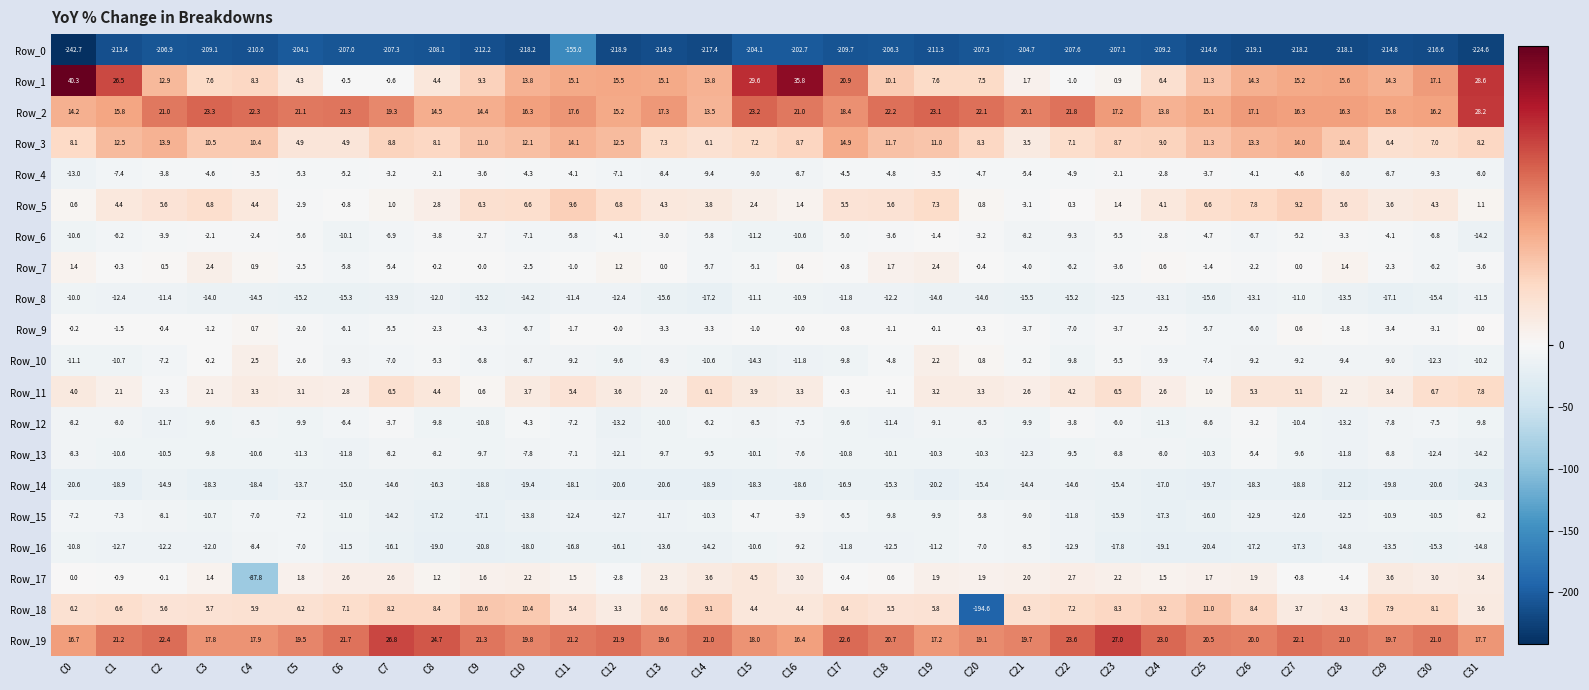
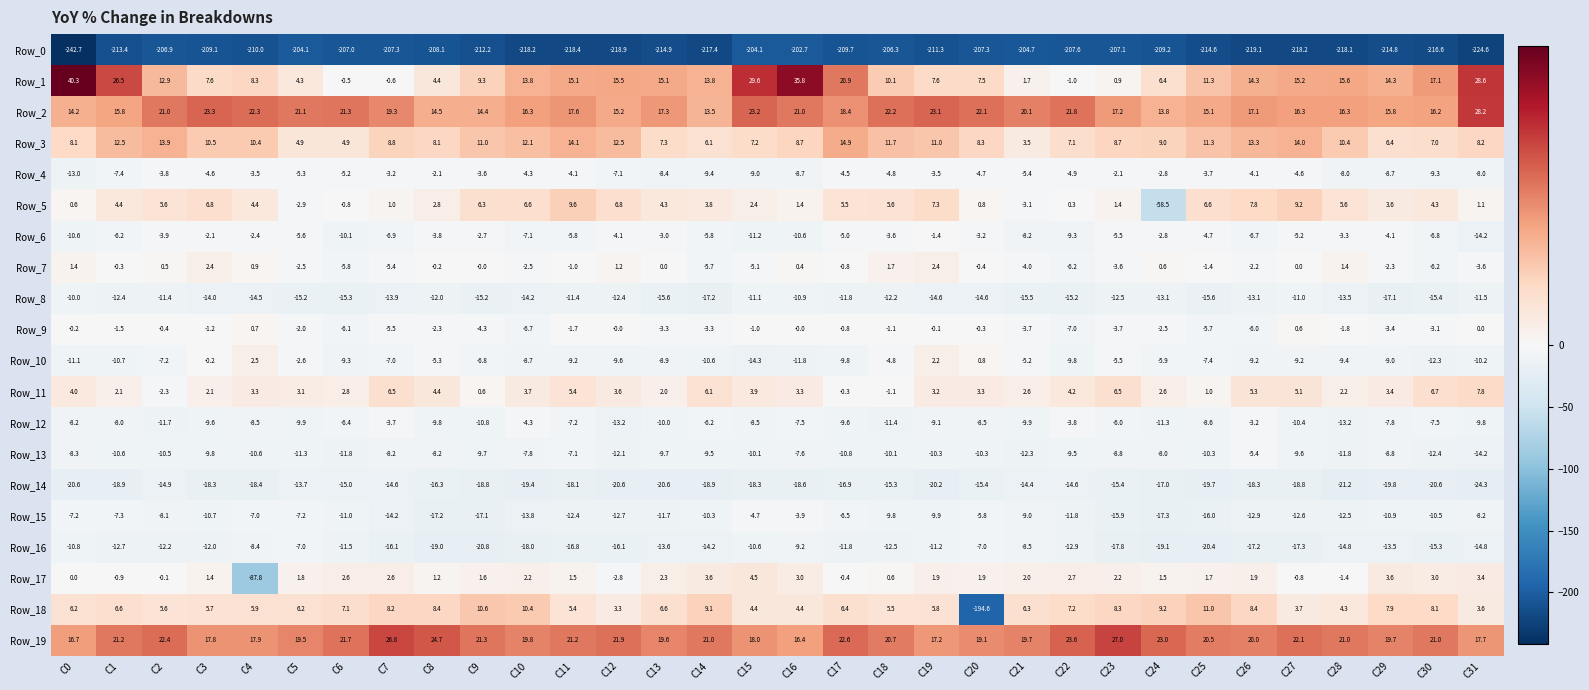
  {
    "Row_0": {
      "C0": -242.7,
      "C1": -213.4,
      "C2": -206.9,
      "C3": -209.1,
      "C4": -210.0,
      "C5": -204.1,
      "C6": -207.0,
      "C7": -207.3,
      "C8": -208.1,
      "C9": -212.2,
      "C10": -218.2,
-     "C11": -155.0,
+     "C11": -218.4,
      "C12": -218.9,
      "C13": -214.9,
      "C14": -217.4,
      "C15": -204.1,
      "C16": -202.7,
      "C17": -209.7,
      "C18": -206.3,
      "C19": -211.3,
      "C20": -207.3,
      "C21": -204.7,
      "C22": -207.6,
      "C23": -207.1,
      "C24": -209.2,
      "C25": -214.6,
      "C26": -219.1,
      "C27": -218.2,
      "C28": -218.1,
      "C29": -214.8,
      "C30": -216.6,
      "C31": -224.6
    },
    "Row_5": {
      "C0": 0.6,
      "C1": 4.4,
      "C2": 5.6,
      "C3": 6.8,
      "C4": 4.4,
      "C5": -2.9,
      "C6": -0.8,
      "C7": 1.0,
      "C8": 2.8,
      "C9": 6.3,
      "C10": 6.6,
      "C11": 9.6,
      "C12": 6.8,
      "C13": 4.3,
      "C14": 3.8,
      "C15": 2.4,
      "C16": 1.4,
      "C17": 5.5,
      "C18": 5.6,
      "C19": 7.3,
      "C20": 0.8,
      "C21": -3.1,
      "C22": 0.3,
      "C23": 1.4,
-     "C24": 4.1,
+     "C24": -58.5,
      "C25": 6.6,
      "C26": 7.8,
      "C27": 9.2,
      "C28": 5.6,
      "C29": 3.6,
      "C30": 4.3,
      "C31": 1.1
    }
  }
